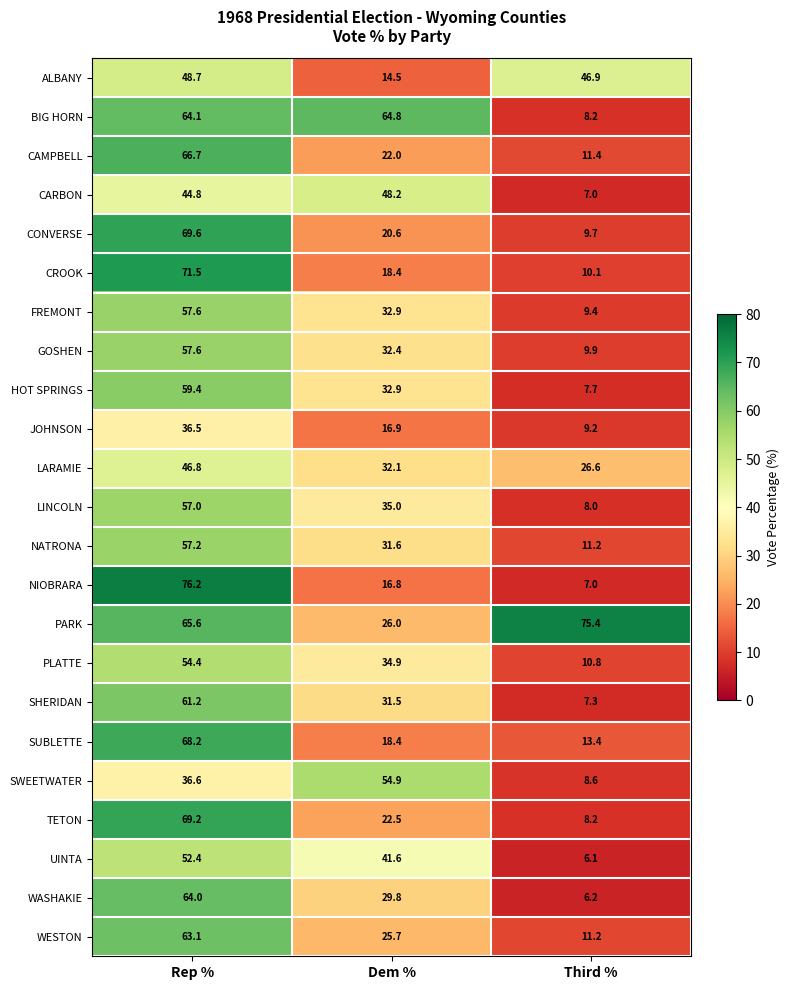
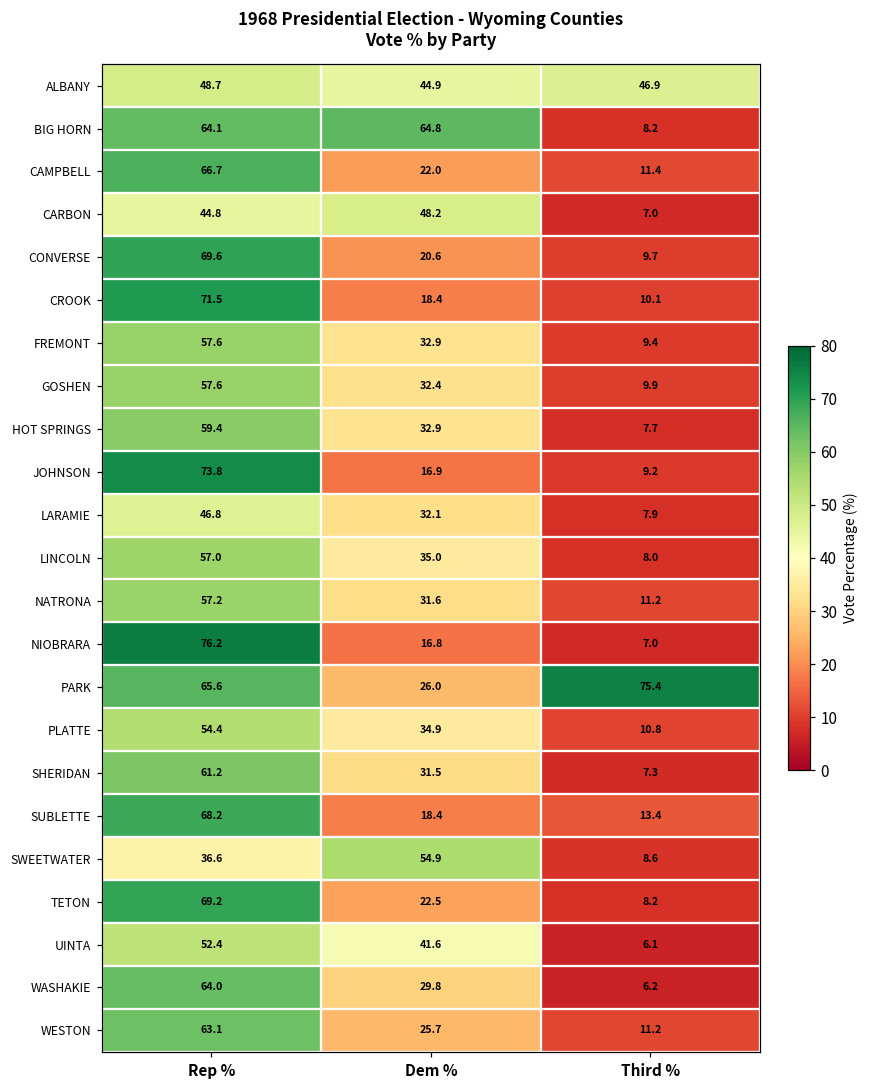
  {
    "ALBANY": {
      "Rep %": 48.7,
-     "Dem %": 14.5,
+     "Dem %": 44.9,
      "Third %": 46.9
    },
    "BIG HORN": {
      "Rep %": 64.1,
      "Dem %": 64.8,
      "Third %": 8.2
    },
    "CAMPBELL": {
      "Rep %": 66.7,
      "Dem %": 22.0,
      "Third %": 11.4
    },
    "CARBON": {
      "Rep %": 44.8,
      "Dem %": 48.2,
      "Third %": 7.0
    },
    "CONVERSE": {
      "Rep %": 69.6,
      "Dem %": 20.6,
      "Third %": 9.7
    },
    "CROOK": {
      "Rep %": 71.5,
      "Dem %": 18.4,
      "Third %": 10.1
    },
    "FREMONT": {
      "Rep %": 57.6,
      "Dem %": 32.9,
      "Third %": 9.4
    },
    "GOSHEN": {
      "Rep %": 57.6,
      "Dem %": 32.4,
      "Third %": 9.9
    },
    "HOT SPRINGS": {
      "Rep %": 59.4,
      "Dem %": 32.9,
      "Third %": 7.7
    },
    "JOHNSON": {
-     "Rep %": 36.5,
+     "Rep %": 73.8,
      "Dem %": 16.9,
      "Third %": 9.2
    },
    "LARAMIE": {
      "Rep %": 46.8,
      "Dem %": 32.1,
-     "Third %": 26.6
+     "Third %": 7.9
    },
    "LINCOLN": {
      "Rep %": 57.0,
      "Dem %": 35.0,
      "Third %": 8.0
    },
    "NATRONA": {
      "Rep %": 57.2,
      "Dem %": 31.6,
      "Third %": 11.2
    },
    "NIOBRARA": {
      "Rep %": 76.2,
      "Dem %": 16.8,
      "Third %": 7.0
    },
    "PARK": {
      "Rep %": 65.6,
      "Dem %": 26.0,
      "Third %": 75.4
    },
    "PLATTE": {
      "Rep %": 54.4,
      "Dem %": 34.9,
      "Third %": 10.8
    },
    "SHERIDAN": {
      "Rep %": 61.2,
      "Dem %": 31.5,
      "Third %": 7.3
    },
    "SUBLETTE": {
      "Rep %": 68.2,
      "Dem %": 18.4,
      "Third %": 13.4
    },
    "SWEETWATER": {
      "Rep %": 36.6,
      "Dem %": 54.9,
      "Third %": 8.6
    },
    "TETON": {
      "Rep %": 69.2,
      "Dem %": 22.5,
      "Third %": 8.2
    },
    "UINTA": {
      "Rep %": 52.4,
      "Dem %": 41.6,
      "Third %": 6.1
    },
    "WASHAKIE": {
      "Rep %": 64.0,
      "Dem %": 29.8,
      "Third %": 6.2
    },
    "WESTON": {
      "Rep %": 63.1,
      "Dem %": 25.7,
      "Third %": 11.2
    }
  }
